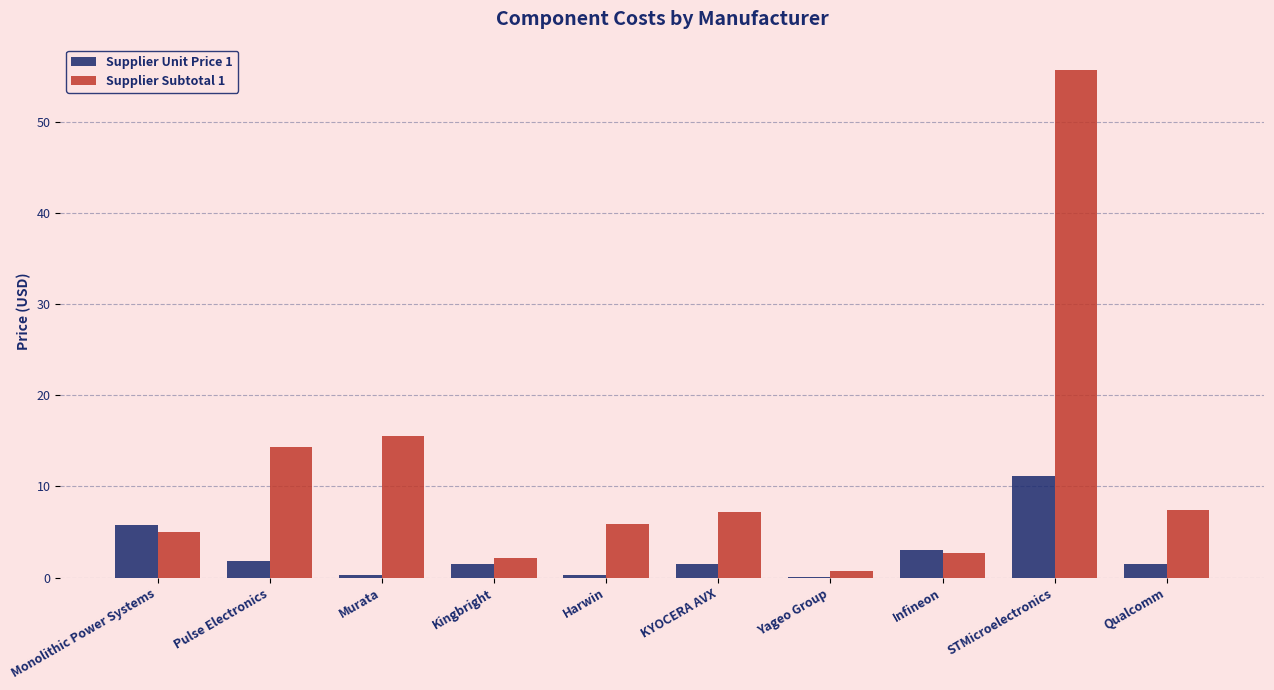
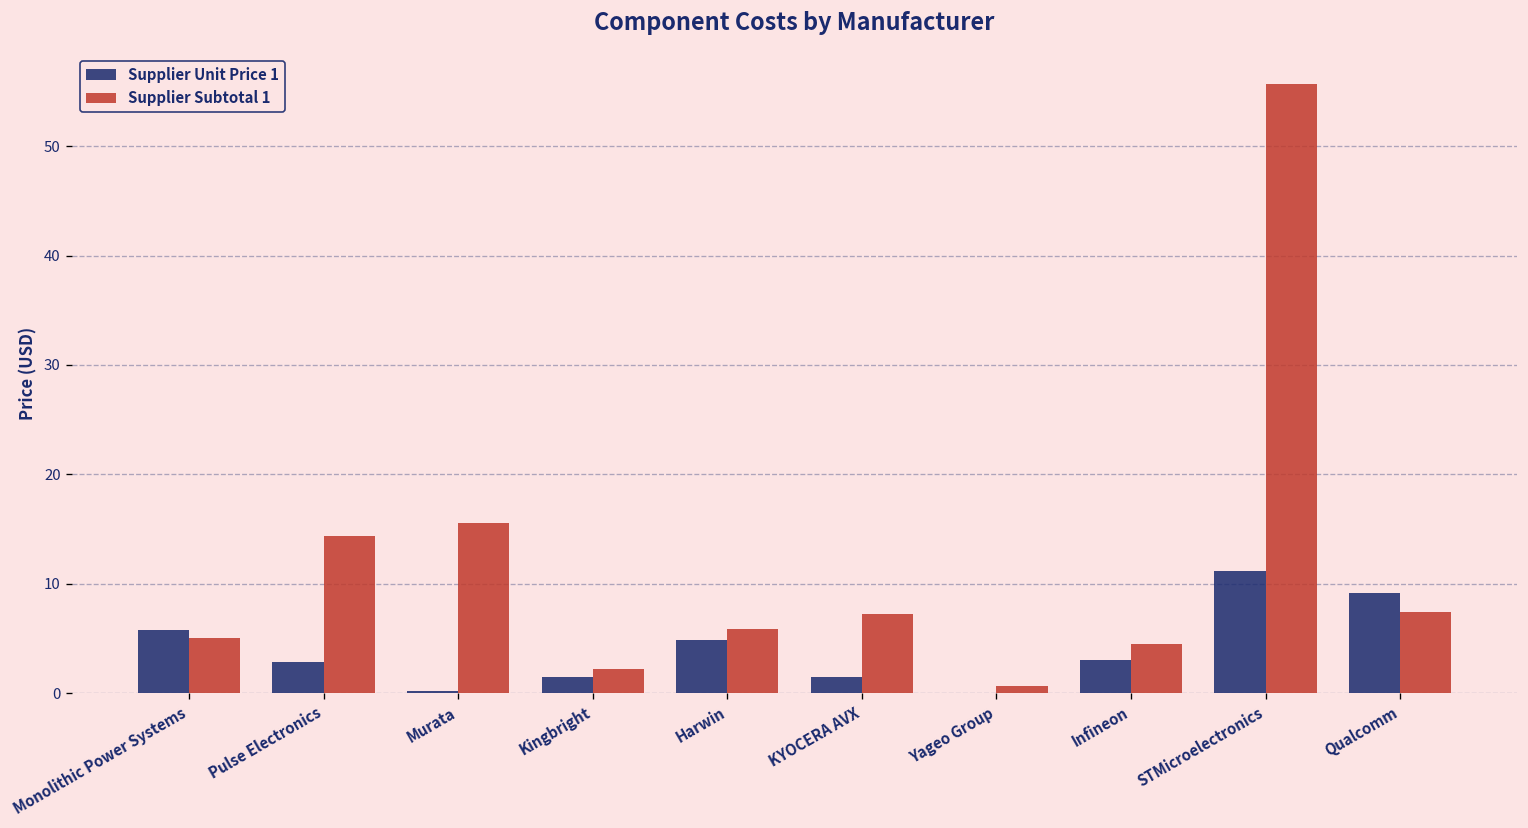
  {
    "Supplier Unit Price 1": {
      "Monolithic Power Systems": 6,
-     "Pulse Electronics": 2,
+     "Pulse Electronics": 3,
      "Kingbright": 2,
-     "Harwin": 0,
+     "Harwin": 5,
      "KYOCERA AVX": 1,
      "Infineon": 3,
      "STMicroelectronics": 11,
-     "Qualcomm": 1
+     "Qualcomm": 9
    },
    "Supplier Subtotal 1": {
      "Monolithic Power Systems": 5,
      "Pulse Electronics": 14,
      "Murata": 16,
      "Kingbright": 2,
      "Harwin": 6,
      "KYOCERA AVX": 7,
      "Yageo Group": 1,
-     "Infineon": 3,
+     "Infineon": 4,
      "STMicroelectronics": 56,
      "Qualcomm": 7
    }
  }
